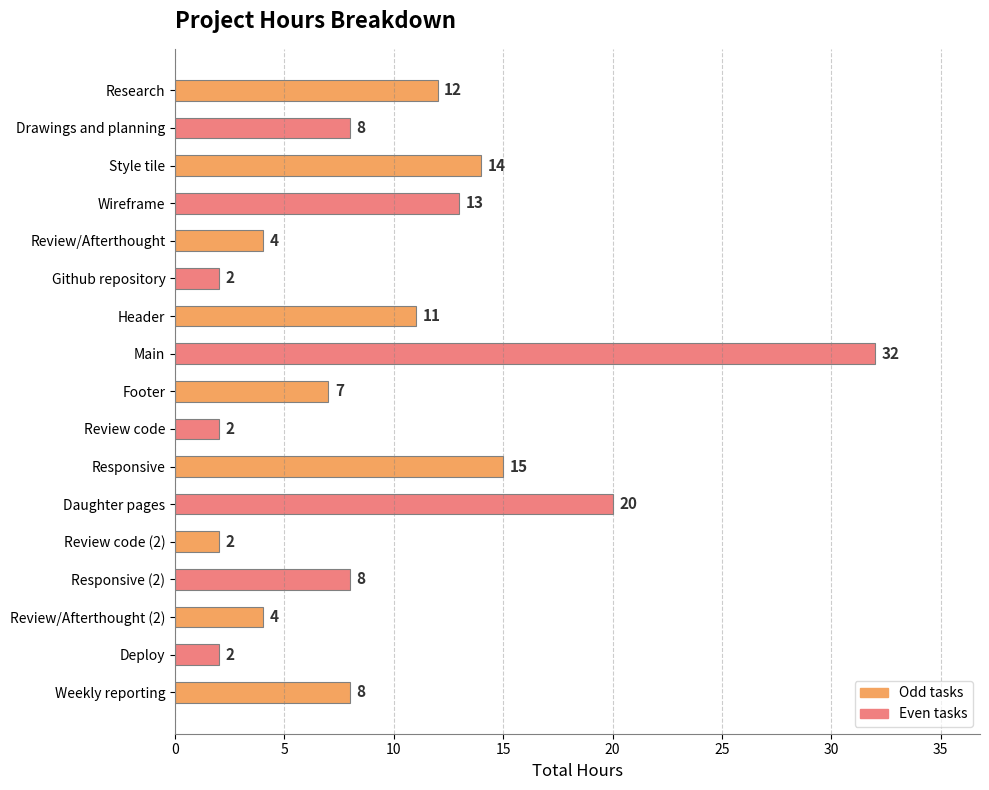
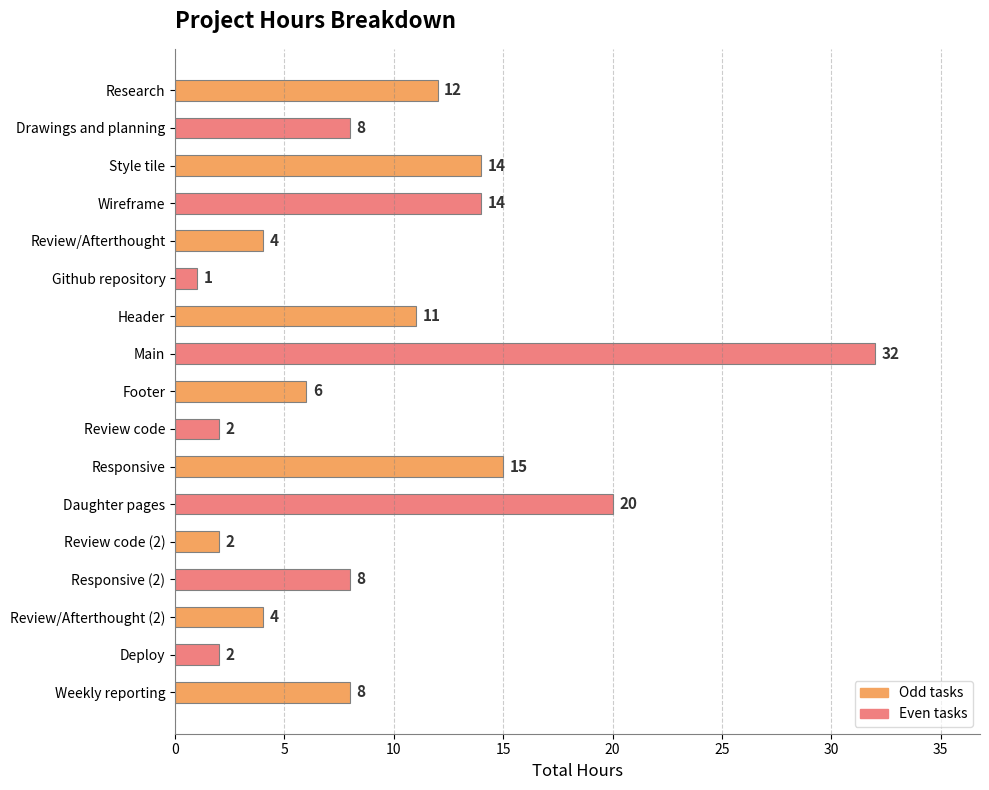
  {
    "Research": 12,
    "Drawings and planning": 8,
    "Style tile": 14,
-   "Wireframe": 13,
+   "Wireframe": 14,
    "Review/Afterthought": 4,
-   "Github repository": 2,
+   "Github repository": 1,
    "Header": 11,
    "Main": 32,
-   "Footer": 7,
+   "Footer": 6,
    "Review code": 2,
    "Responsive": 15,
    "Daughter pages": 20,
    "Review code (2)": 2,
    "Responsive (2)": 8,
    "Review/Afterthought (2)": 4,
    "Deploy": 2,
    "Weekly reporting": 8
  }
